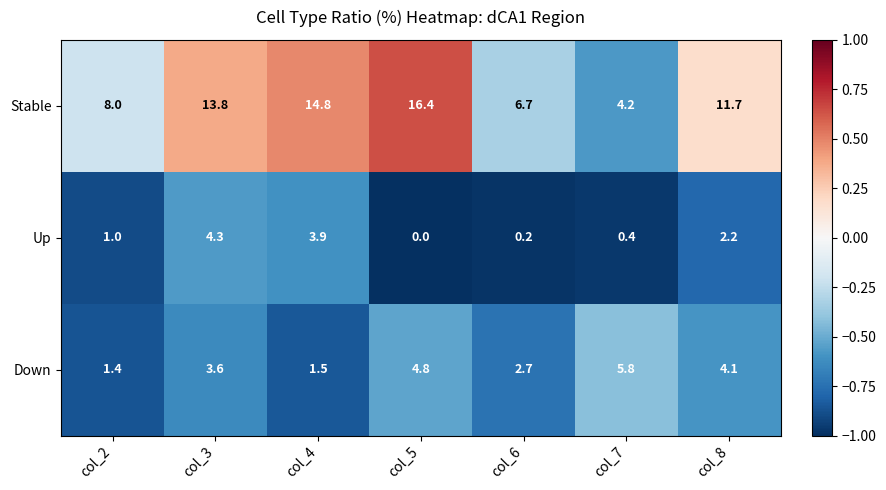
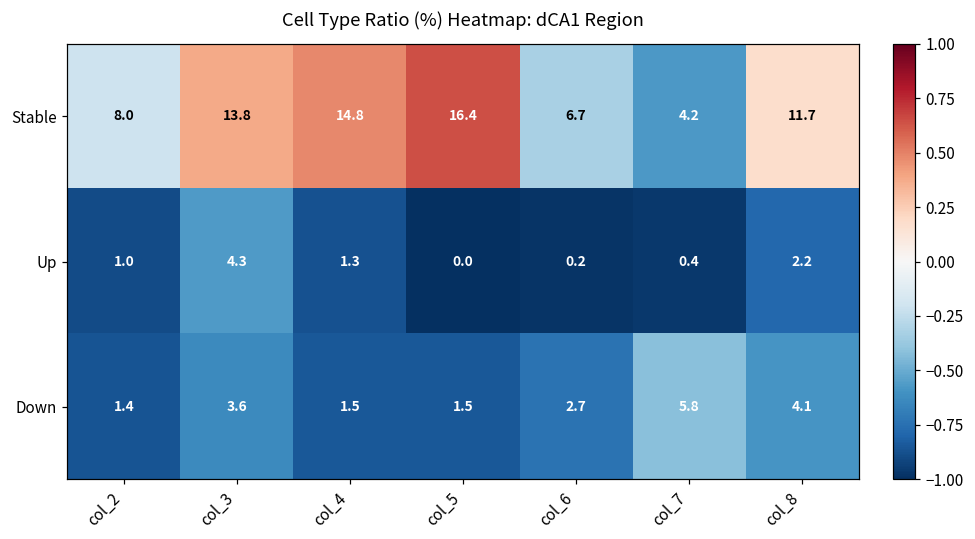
  {
    "Stable": {
      "col_2": 8.0,
      "col_3": 13.8,
      "col_4": 14.8,
      "col_5": 16.4,
      "col_6": 6.7,
      "col_7": 4.2,
      "col_8": 11.7
    },
    "Up": {
      "col_2": 1.0,
      "col_3": 4.3,
-     "col_4": 3.9,
+     "col_4": 1.3,
      "col_5": 0.0,
      "col_6": 0.2,
      "col_7": 0.4,
      "col_8": 2.2
    },
    "Down": {
      "col_2": 1.4,
      "col_3": 3.6,
      "col_4": 1.5,
-     "col_5": 4.8,
+     "col_5": 1.5,
      "col_6": 2.7,
      "col_7": 5.8,
      "col_8": 4.1
    }
  }
